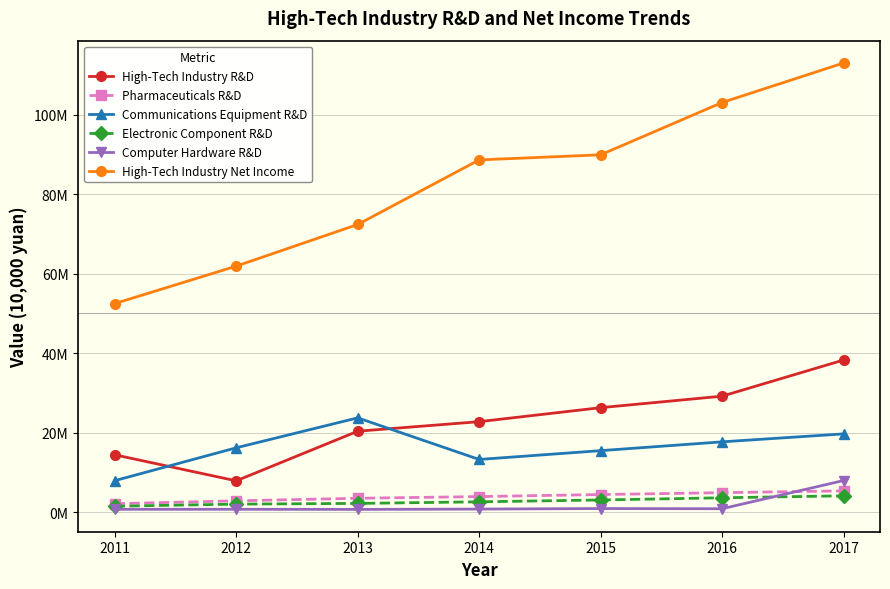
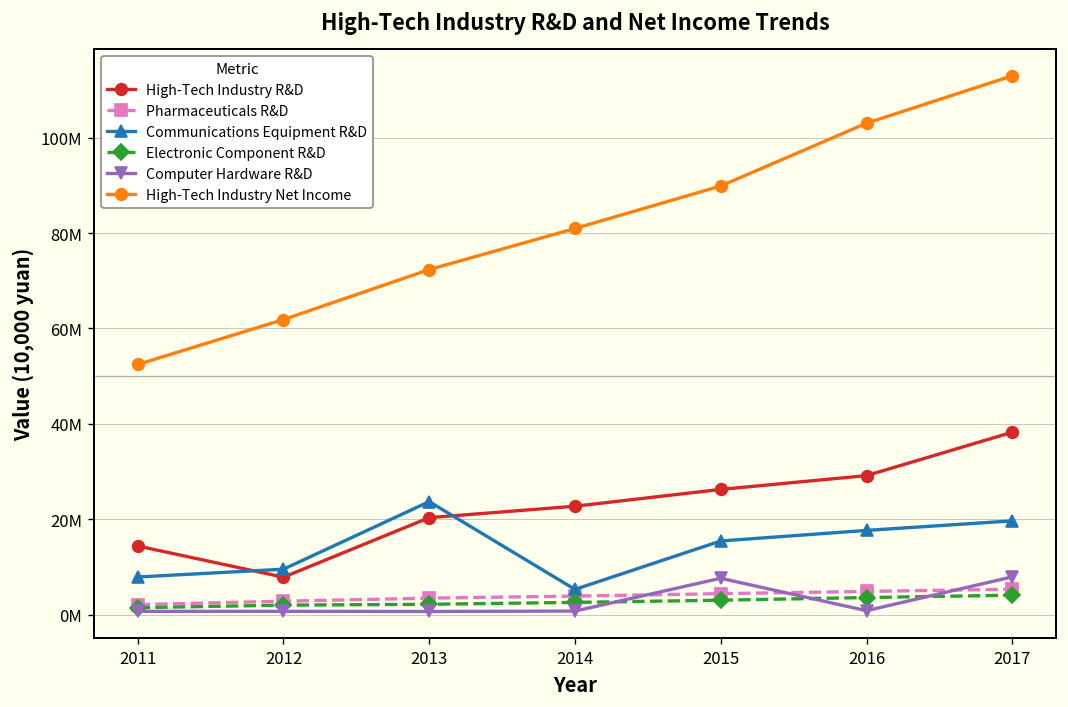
  {
    "High-Tech Industry R&D": {
      "2011": 14000000,
      "2012": 8000000,
      "2013": 20000000,
      "2014": 23000000,
      "2015": 26000000,
      "2016": 29000000,
      "2017": 38000000
    },
    "Pharmaceuticals R&D": {
      "2012": 3000000,
      "2013": 3000000,
      "2014": 4000000,
      "2015": 4000000,
      "2016": 5000000,
      "2017": 5000000
    },
    "Communications Equipment R&D": {
      "2011": 8000000,
-     "2012": 16000000,
+     "2012": 10000000,
      "2013": 24000000,
-     "2014": 13000000,
+     "2014": 5000000,
      "2015": 15000000,
      "2016": 18000000,
      "2017": 20000000
    },
    "Electronic Component R&D": {
      "2012": 2000000,
      "2013": 2000000,
      "2014": 3000000,
      "2015": 3000000,
      "2016": 4000000,
      "2017": 4000000
    },
    "Computer Hardware R&D": {
      "2011": 1000000,
      "2012": 1000000,
      "2013": 1000000,
      "2014": 1000000,
-     "2015": 1000000,
+     "2015": 8000000,
      "2016": 1000000,
      "2017": 8000000
    },
    "High-Tech Industry Net Income": {
      "2011": 52000000,
      "2012": 62000000,
      "2013": 72000000,
-     "2014": 89000000,
+     "2014": 81000000,
      "2015": 90000000,
      "2016": 103000000,
      "2017": 113000000
    }
  }
